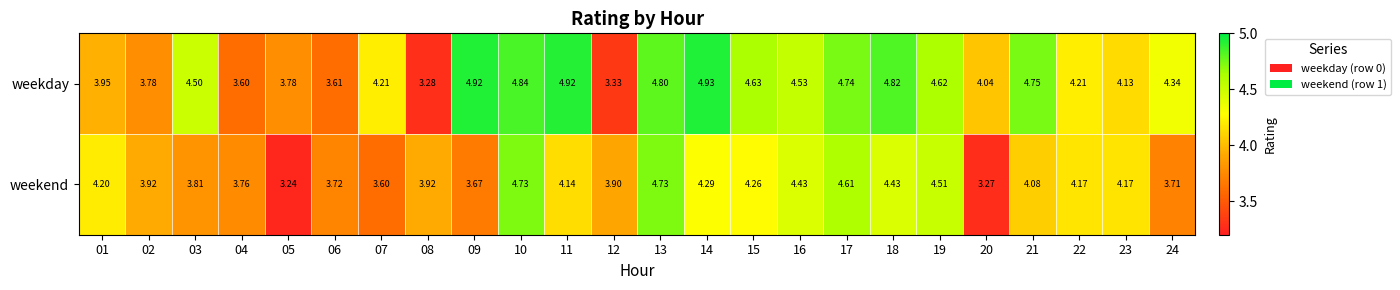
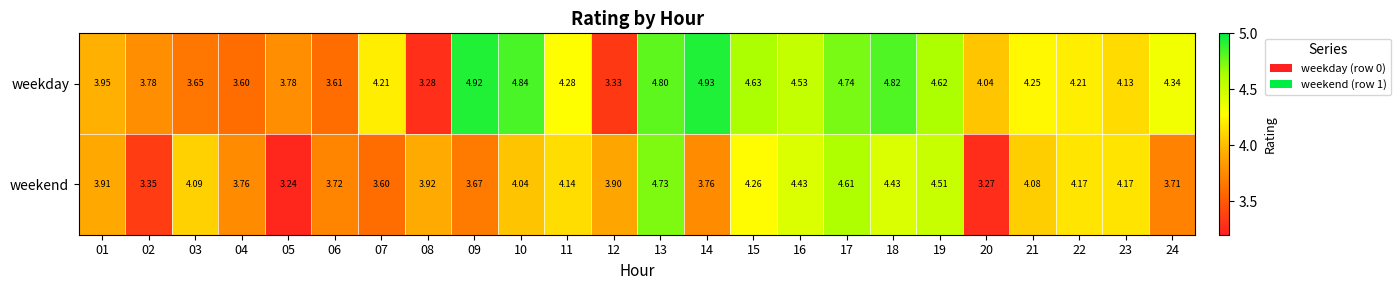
  {
    "weekday": {
      "01": 3.95,
      "02": 3.78,
-     "03": 4.50,
+     "03": 3.65,
      "04": 3.60,
      "05": 3.78,
      "06": 3.61,
      "07": 4.21,
      "08": 3.28,
      "09": 4.92,
      "10": 4.84,
-     "11": 4.92,
+     "11": 4.28,
      "12": 3.33,
      "13": 4.80,
      "14": 4.93,
      "15": 4.63,
      "16": 4.53,
      "17": 4.74,
      "18": 4.82,
      "19": 4.62,
      "20": 4.04,
-     "21": 4.75,
+     "21": 4.25,
      "22": 4.21,
      "23": 4.13,
      "24": 4.34
    },
    "weekend": {
-     "01": 4.20,
-     "02": 3.92,
-     "03": 3.81,
+     "01": 3.91,
+     "02": 3.35,
+     "03": 4.09,
      "04": 3.76,
      "05": 3.24,
      "06": 3.72,
      "07": 3.60,
      "08": 3.92,
      "09": 3.67,
-     "10": 4.73,
+     "10": 4.04,
      "11": 4.14,
      "12": 3.90,
      "13": 4.73,
-     "14": 4.29,
+     "14": 3.76,
      "15": 4.26,
      "16": 4.43,
      "17": 4.61,
      "18": 4.43,
      "19": 4.51,
      "20": 3.27,
      "21": 4.08,
      "22": 4.17,
      "23": 4.17,
      "24": 3.71
    }
  }
